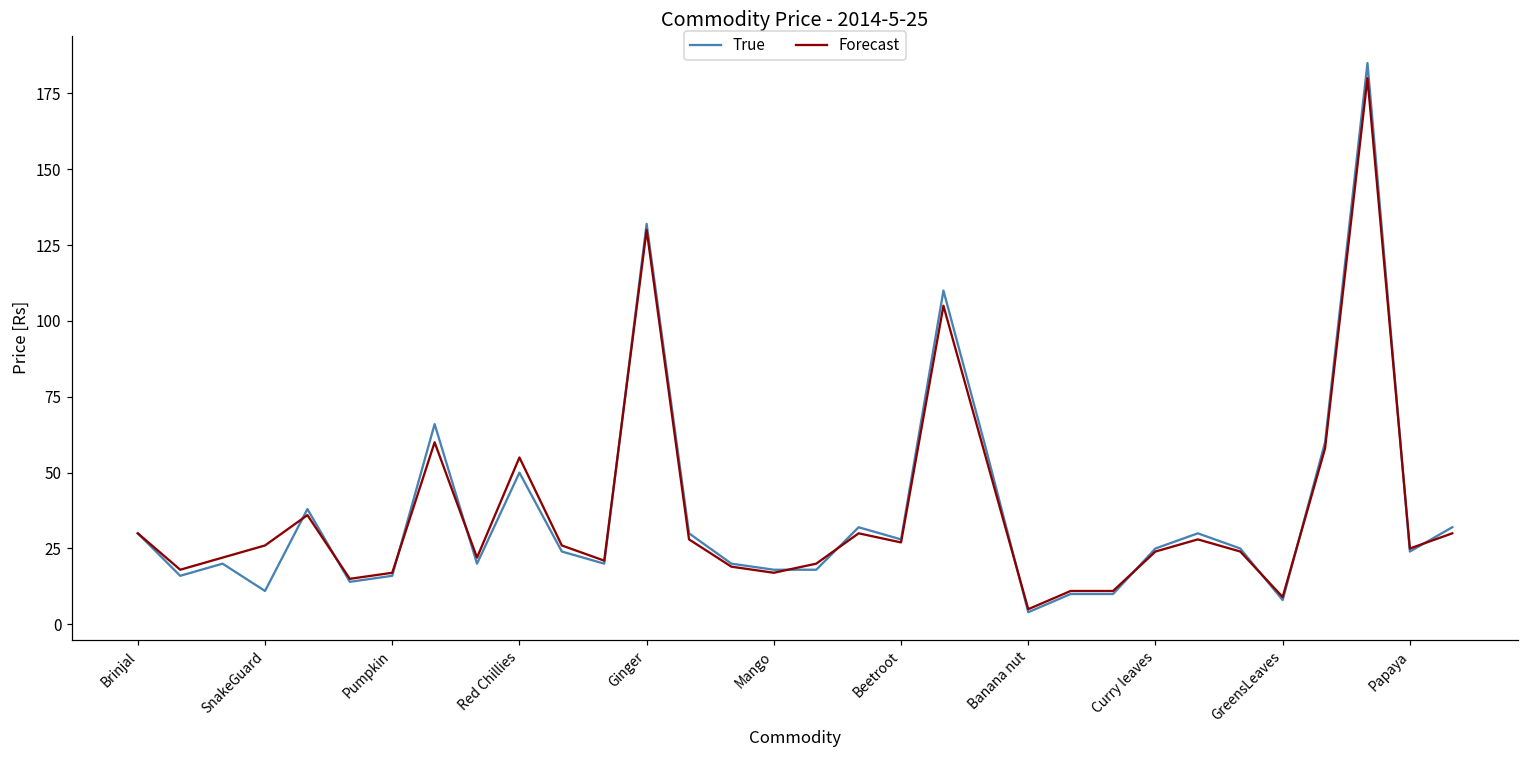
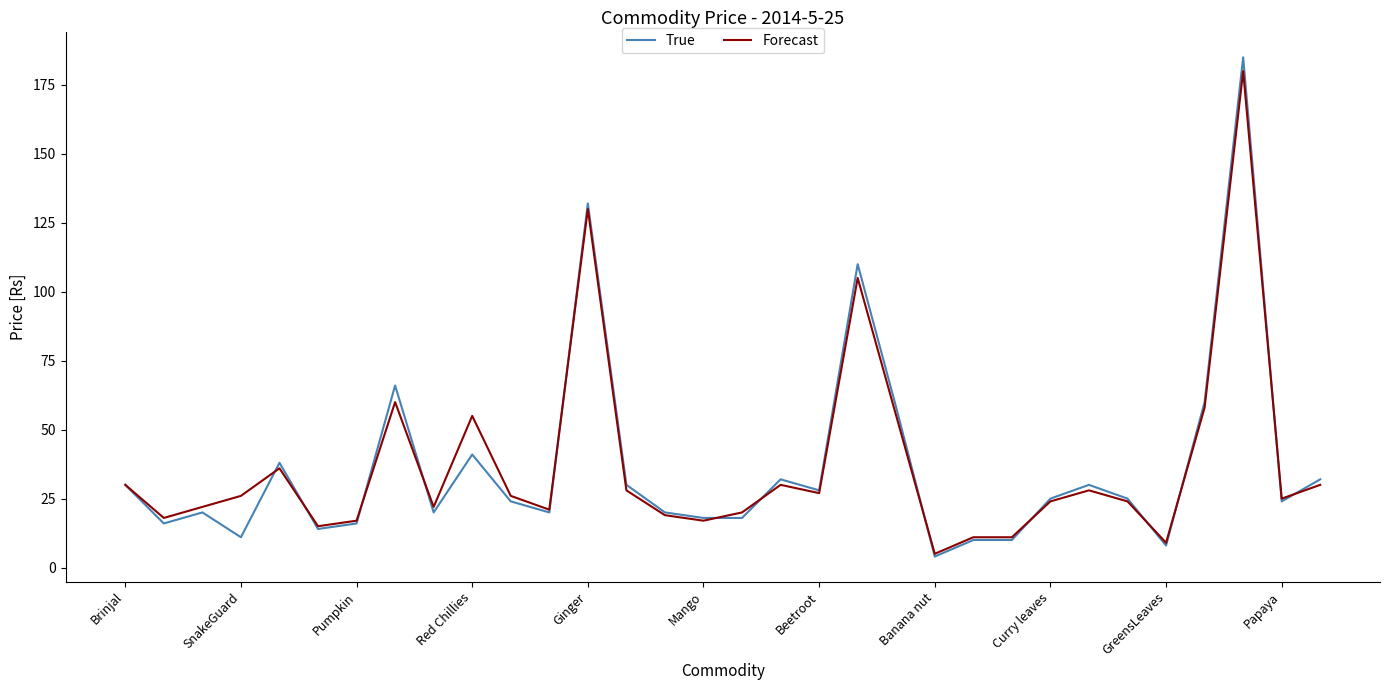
  {
    "True": {
      "SnakeGuard": 11,
      "Pumpkin": 16,
-     "Red Chillies": 50,
+     "Red Chillies": 41,
      "Ginger": 132,
      "Mango": 18,
      "Beetroot": 28,
      "Banana nut": 4,
      "Curry leaves": 25,
      "GreensLeaves": 8,
      "Papaya": 24
    },
    "Forecast": {
      "SnakeGuard": 26,
      "Pumpkin": 17,
      "Red Chillies": 55,
      "Ginger": 130,
      "Mango": 17,
      "Beetroot": 27,
      "Banana nut": 5,
      "Curry leaves": 24,
      "GreensLeaves": 9,
      "Papaya": 25
    }
  }
